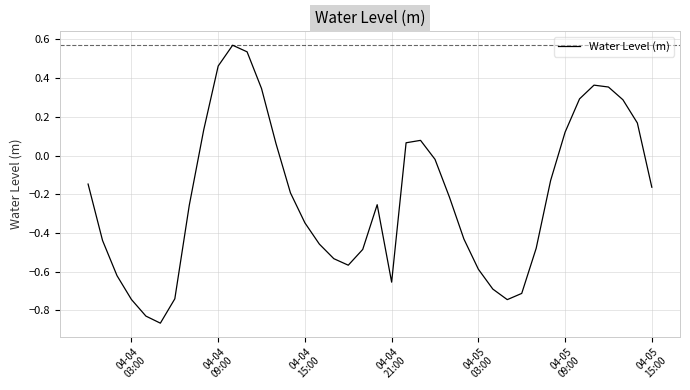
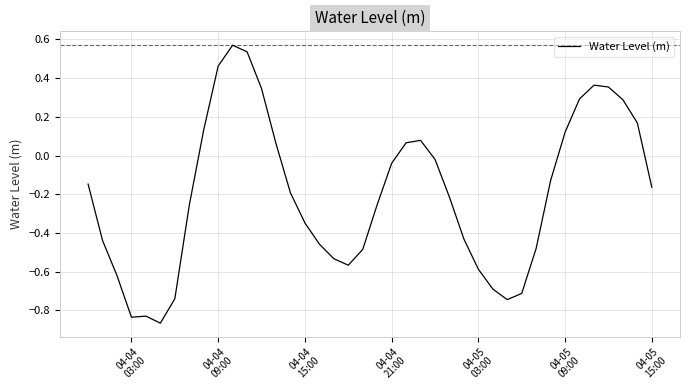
  {
-   "04-04 03:00": -0.74,
+   "04-04 03:00": -0.83,
    "04-04 09:00": 0.46,
    "04-04 15:00": -0.35,
-   "04-04 21:00": -0.65,
+   "04-04 21:00": -0.04,
    "04-05 03:00": -0.59,
    "04-05 09:00": 0.12,
    "04-05 15:00": -0.16
  }
